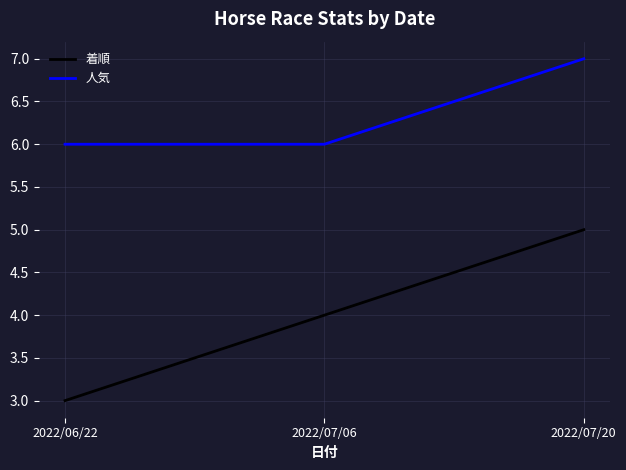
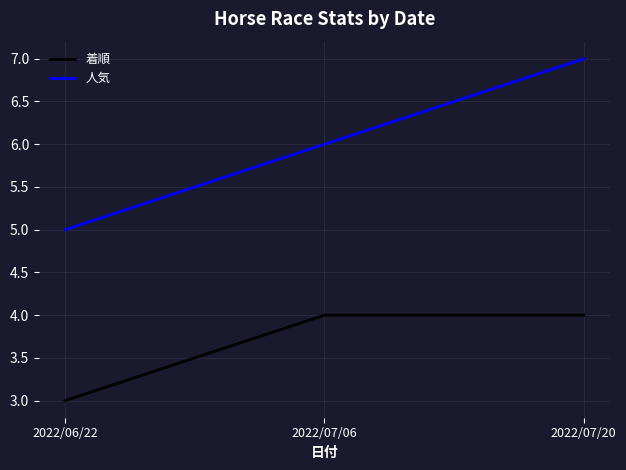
  {
    "着順": {
      "2022/06/22": 3,
      "2022/07/06": 4,
-     "2022/07/20": 5
+     "2022/07/20": 4
    },
    "人気": {
-     "2022/06/22": 6,
+     "2022/06/22": 5,
      "2022/07/06": 6,
      "2022/07/20": 7
    }
  }
